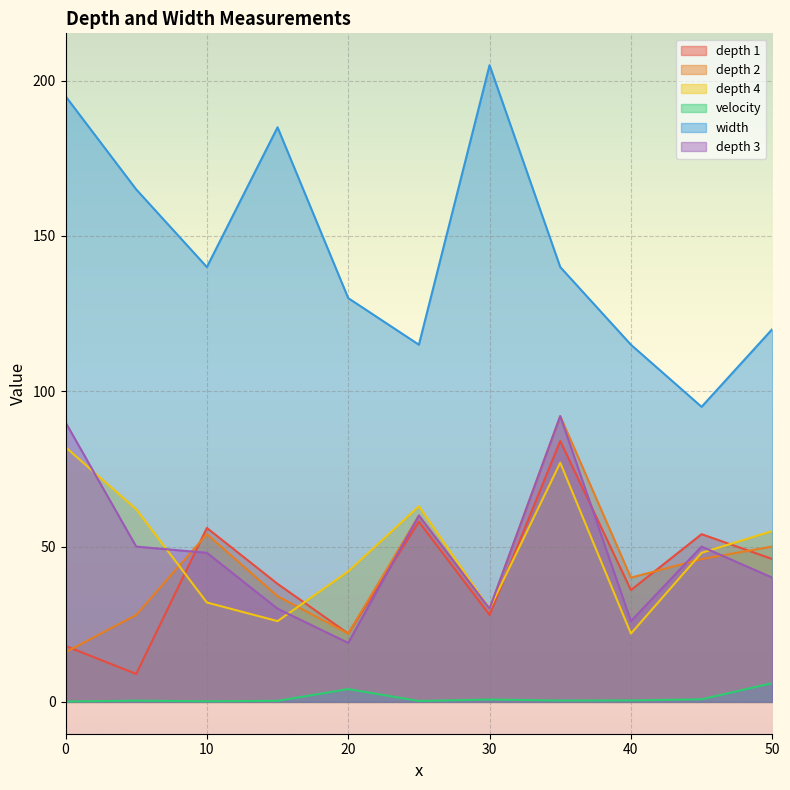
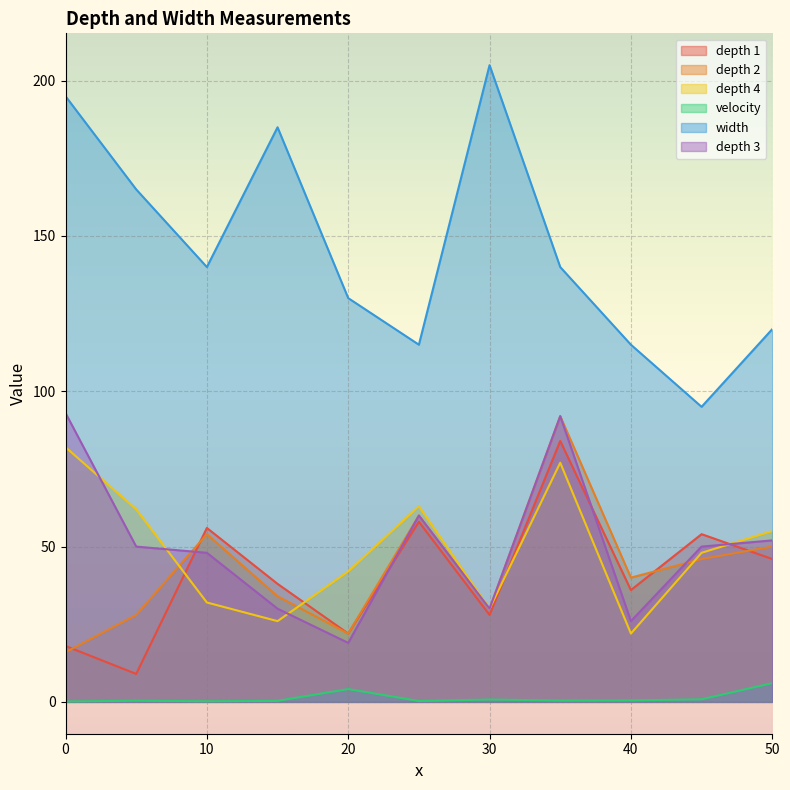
  {
    "velocity": {
      "0": 0,
      "10": 0,
      "20": 4,
      "30": 1,
      "40": 0,
      "50": 6
    },
    "width": {
      "0": 195,
      "10": 140,
      "20": 130,
      "30": 205,
      "40": 115,
      "50": 120
    },
    "depth 3": {
-     "0": 90,
+     "0": 93,
      "10": 48,
      "20": 19,
      "40": 26,
-     "50": 40
+     "50": 52
    }
  }
